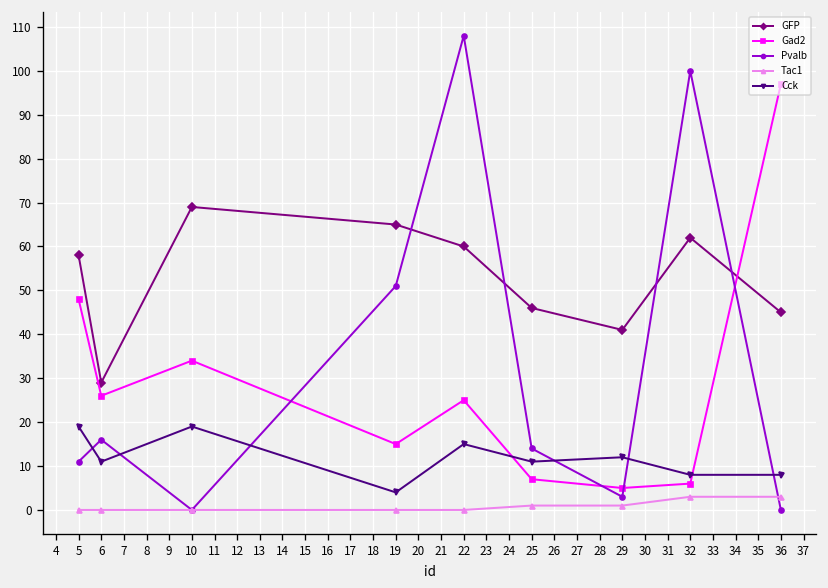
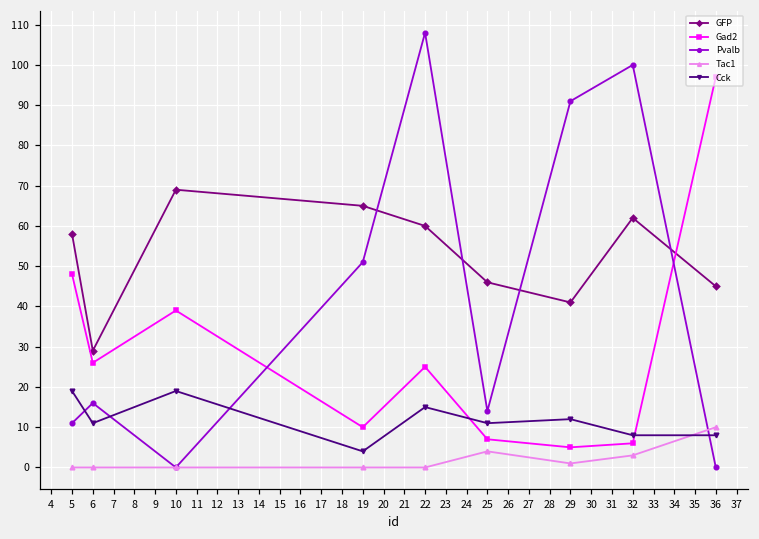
  {
    "Gad2": {
      "5": 48,
      "6": 26,
-     "10": 34,
-     "19": 15,
+     "10": 39,
+     "19": 10,
      "22": 25,
      "25": 7,
      "29": 5,
      "32": 6
    },
    "Pvalb": {
      "5": 11,
      "6": 16,
      "19": 51,
      "22": 108,
      "25": 14,
-     "29": 3,
+     "29": 91,
      "32": 100,
      "36": 0
    },
    "Tac1": {
      "5": 0,
      "6": 0,
      "19": 0,
      "22": 0,
-     "25": 1,
+     "25": 4,
      "29": 1,
      "32": 3,
-     "36": 3
+     "36": 10
    }
  }
